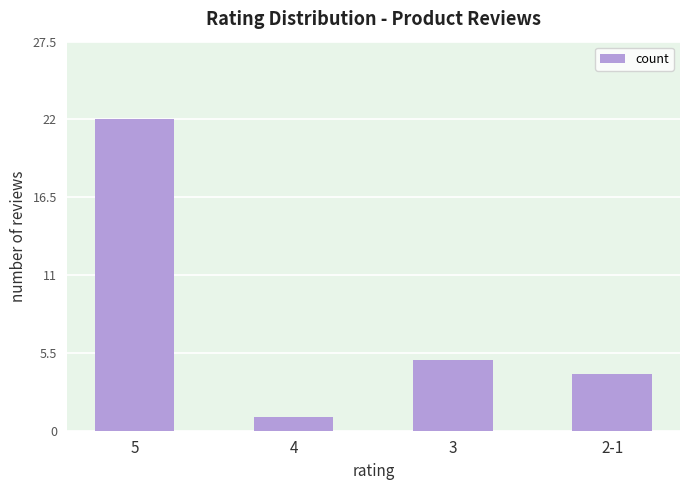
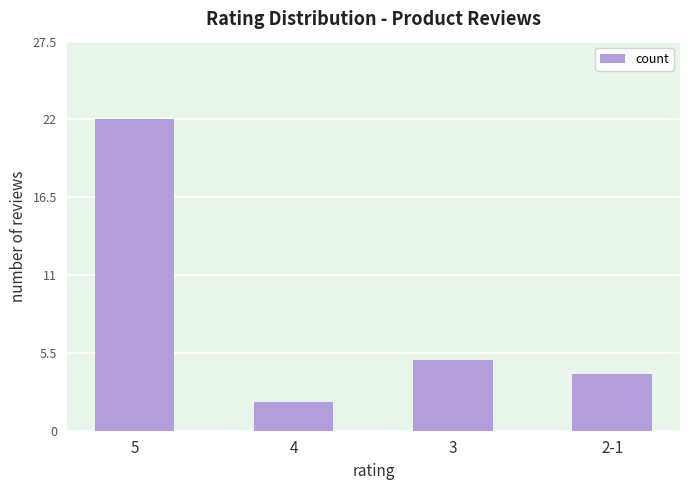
  {
    "5": 22,
-   "4": 1,
+   "4": 2,
    "3": 5,
    "2-1": 4
  }
